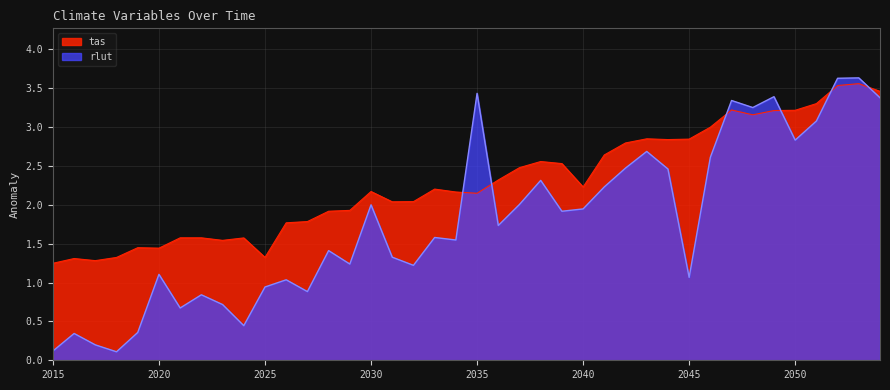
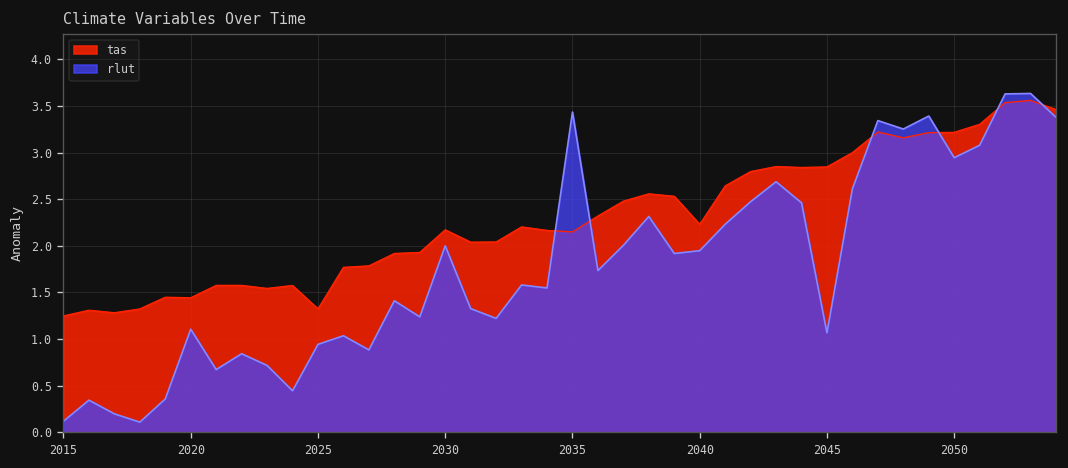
  {
    "tas": {
      "2015": 1.2,
      "2020": 1.4,
      "2025": 1.3,
      "2030": 2.2,
      "2035": 2.1,
      "2040": 2.2,
      "2045": 2.8,
      "2050": 3.2
    },
    "rlut": {
      "2015": 0.1,
      "2020": 1.1,
      "2025": 0.9,
      "2030": 2.0,
      "2035": 3.4,
      "2040": 1.9,
      "2045": 1.1,
-     "2050": 2.8
+     "2050": 2.9
    }
  }
